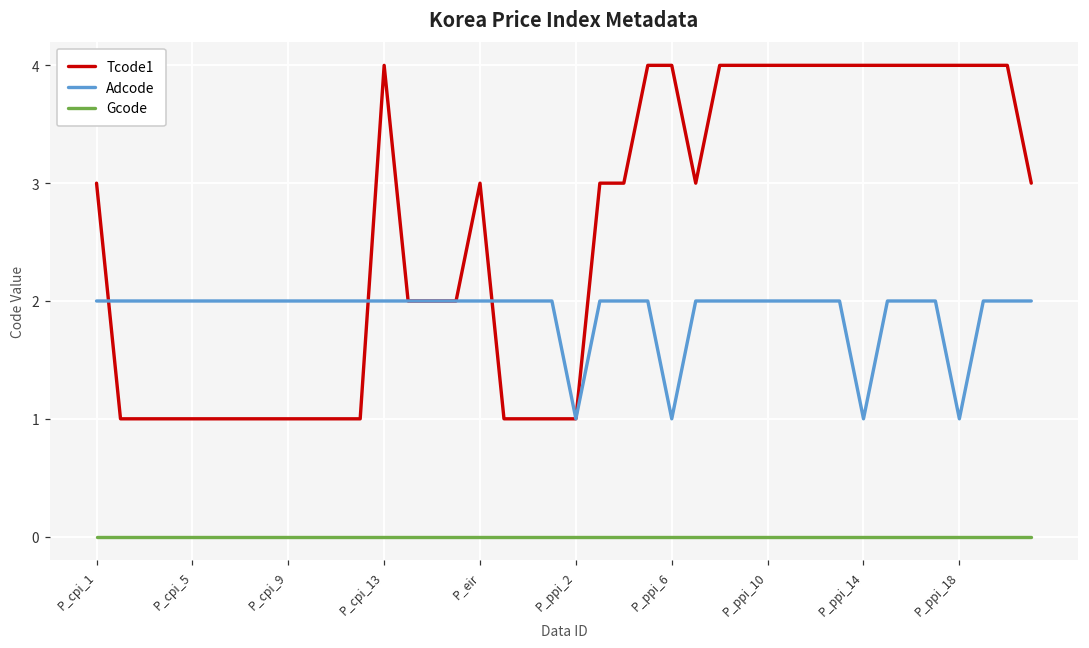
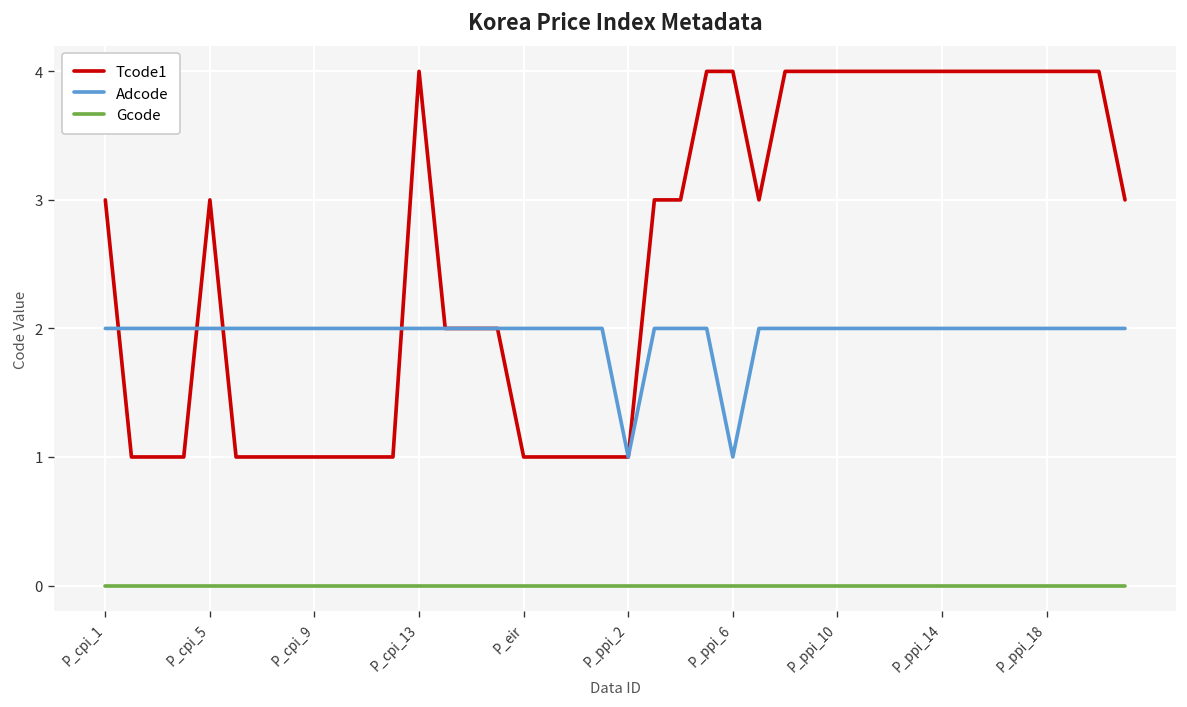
  {
    "Tcode1": {
      "P_cpi_1": 3,
-     "P_cpi_5": 1,
+     "P_cpi_5": 3,
      "P_cpi_9": 1,
      "P_cpi_13": 4,
-     "P_eir": 3,
+     "P_eir": 1,
      "P_ppi_6": 4,
      "P_ppi_10": 4,
      "P_ppi_14": 4,
      "P_ppi_18": 4
    },
    "Adcode": {
      "P_cpi_1": 2,
      "P_cpi_5": 2,
      "P_cpi_9": 2,
      "P_cpi_13": 2,
      "P_eir": 2,
      "P_ppi_6": 1,
      "P_ppi_10": 2,
-     "P_ppi_14": 1,
-     "P_ppi_18": 1
+     "P_ppi_14": 2,
+     "P_ppi_18": 2
    },
    "Gcode": {
      "P_cpi_1": 0,
      "P_cpi_5": 0,
      "P_cpi_9": 0,
      "P_cpi_13": 0,
      "P_eir": 0,
      "P_ppi_2": 0,
      "P_ppi_6": 0,
      "P_ppi_10": 0,
      "P_ppi_14": 0,
      "P_ppi_18": 0
    }
  }
